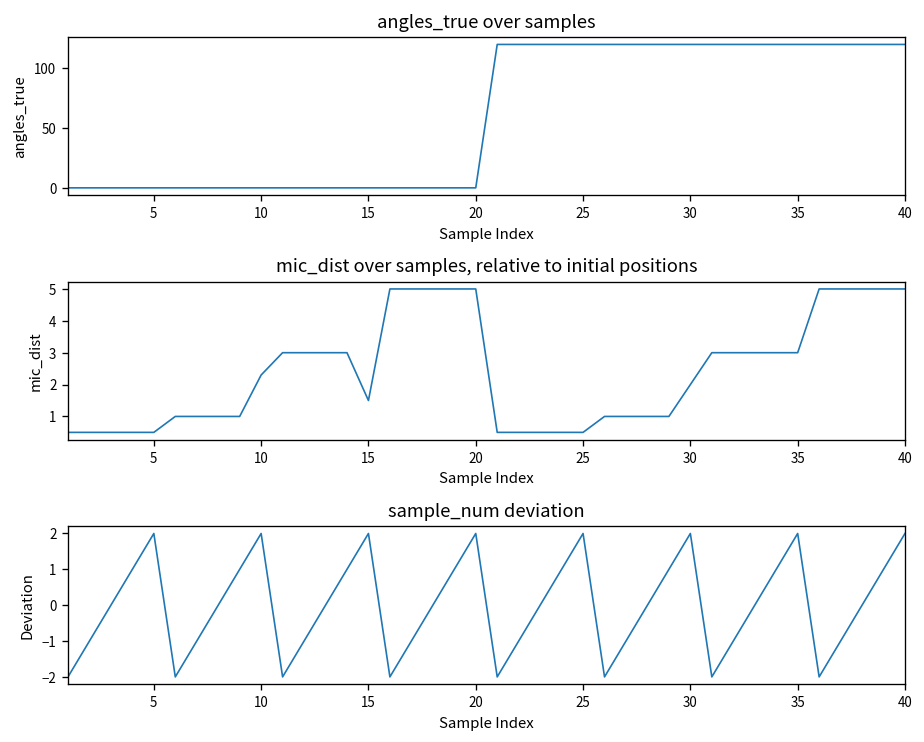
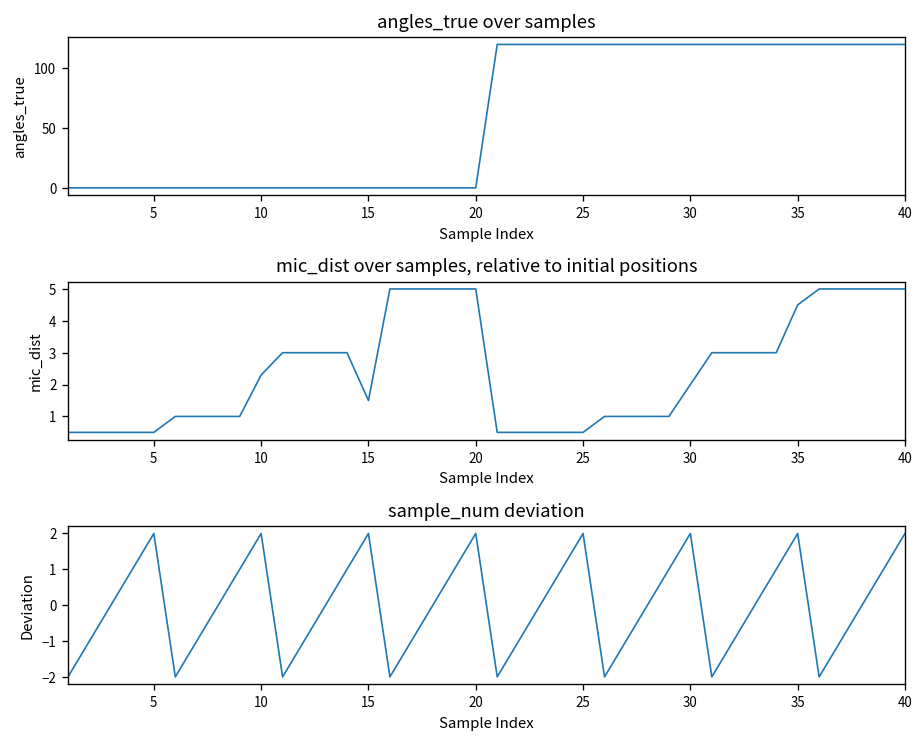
  {
    "angles_true over samples": {
      "5": 0,
      "10": 0,
      "15": 0,
      "20": 0,
      "25": 120,
      "30": 120,
      "35": 120,
      "40": 120
    },
    "mic_dist over samples, relative to initial positions": {
      "5": 0.5,
      "10": 2.3,
      "15": 1.5,
      "20": 5.0,
      "25": 0.5,
      "30": 2.0,
-     "35": 3.0,
+     "35": 4.5,
      "40": 5.0
    },
    "sample_num deviation": {
      "5": 2.0,
      "10": 2.0,
      "15": 2.0,
      "20": 2.0,
      "25": 2.0,
      "30": 2.0,
      "35": 2.0,
      "40": 2.0
    }
  }
